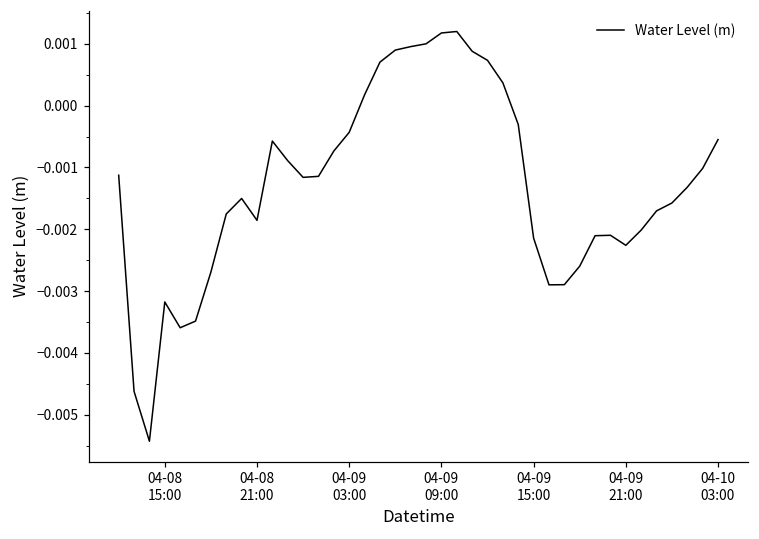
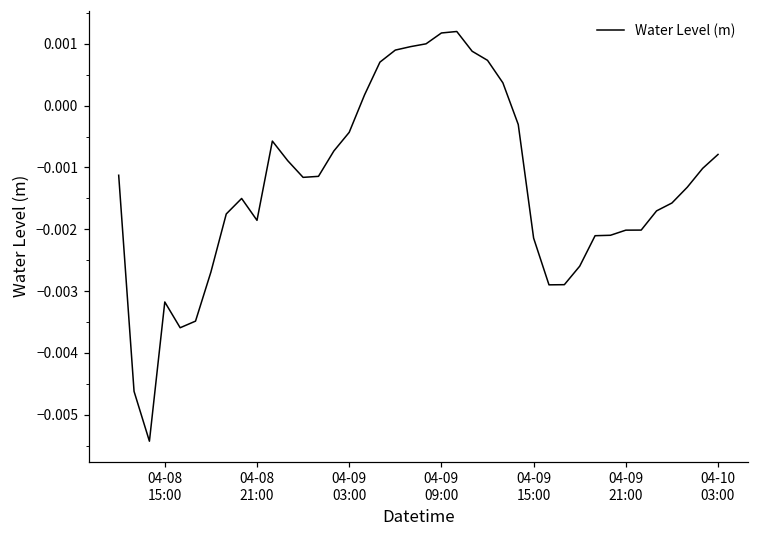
  {
    "04-08 15:00": -0.0032,
    "04-08 21:00": -0.0019,
    "04-09 03:00": -0.0004,
    "04-09 09:00": 0.0012,
    "04-09 15:00": -0.0021,
-   "04-09 21:00": -0.0023,
-   "04-10 03:00": -0.0005
+   "04-09 21:00": -0.0020,
+   "04-10 03:00": -0.0008
  }
